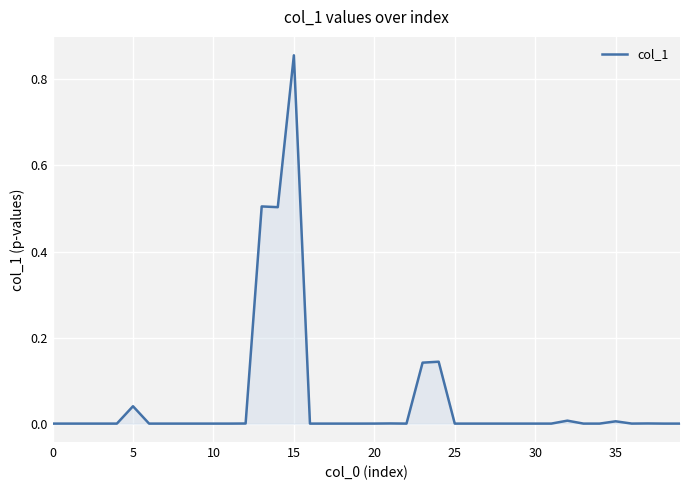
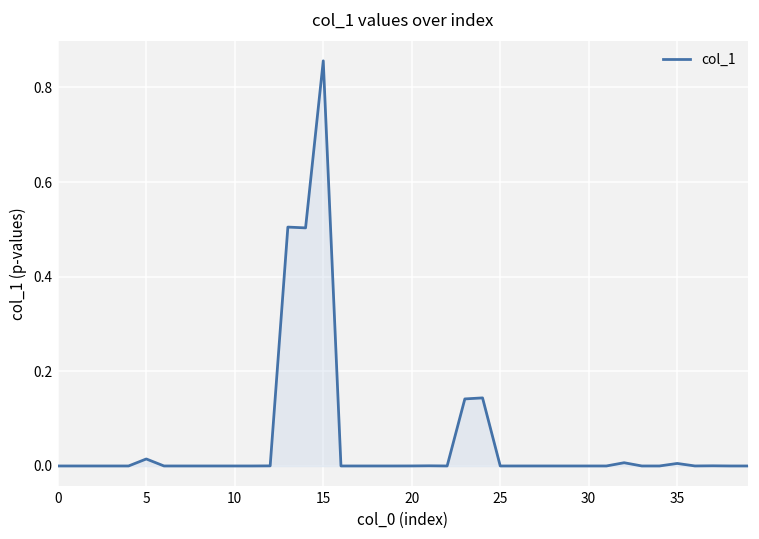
  {
    "0": 0.00,
-   "5": 0.04,
+   "5": 0.01,
    "10": 0.00,
    "15": 0.86,
    "20": 0.00,
    "25": 0.00,
    "30": 0.00,
    "35": 0.01
  }
